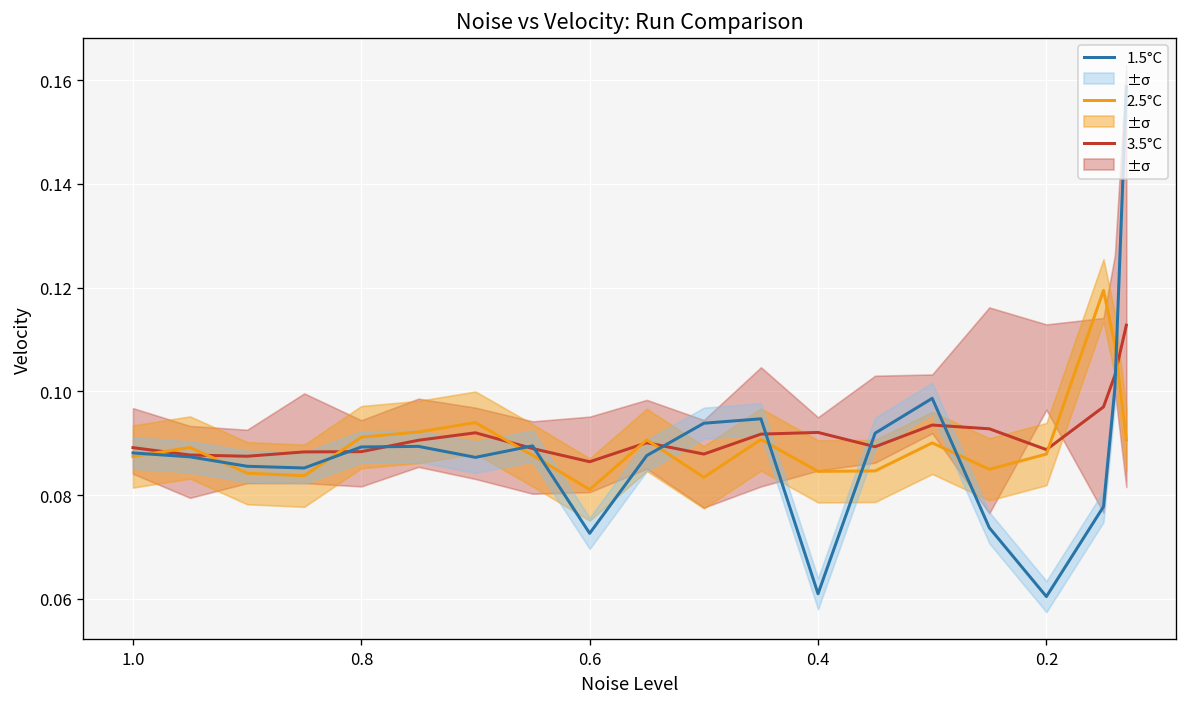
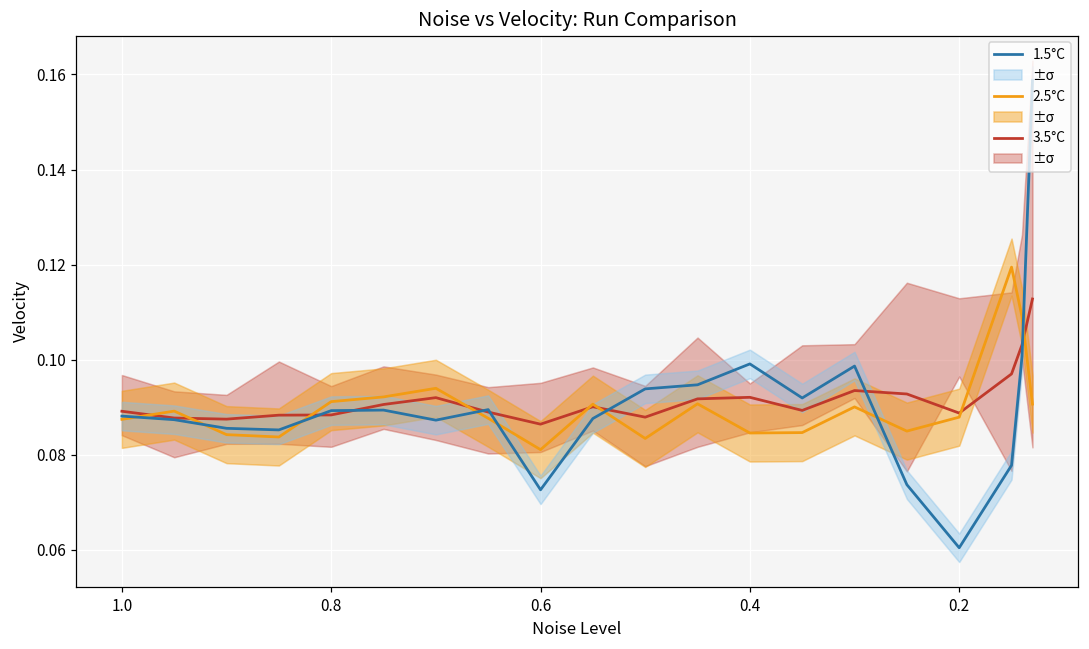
  {
    "1.5°C": {
      "1.0": 0.088,
      "0.8": 0.089,
      "0.6": 0.073,
-     "0.4": 0.061,
+     "0.4": 0.099,
      "0.2": 0.060
    }
  }
